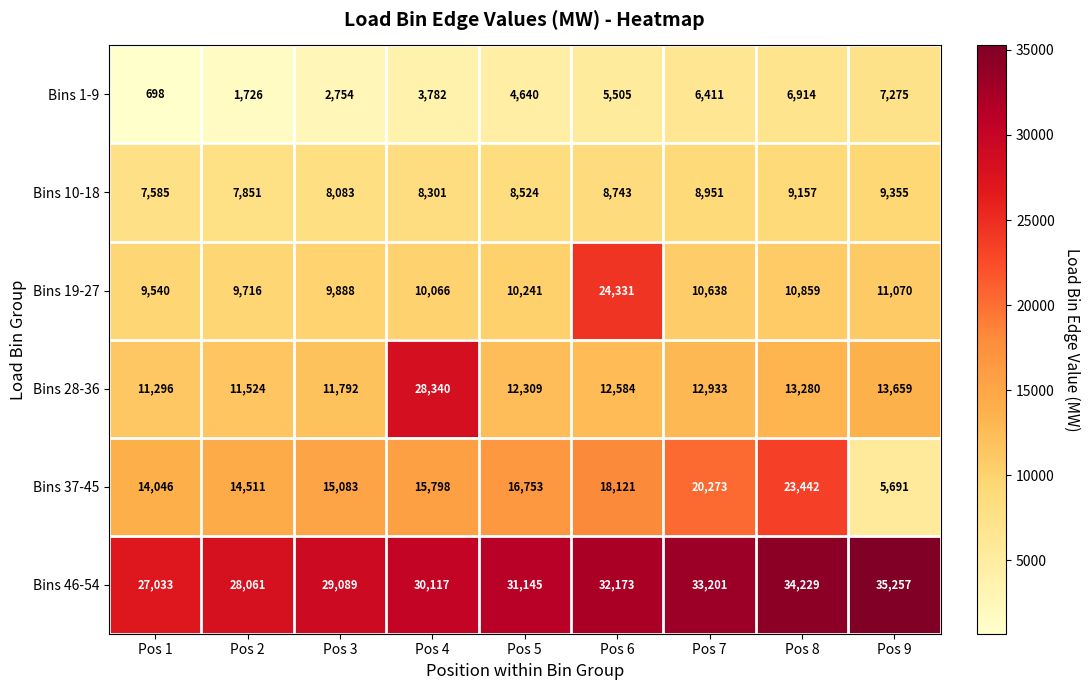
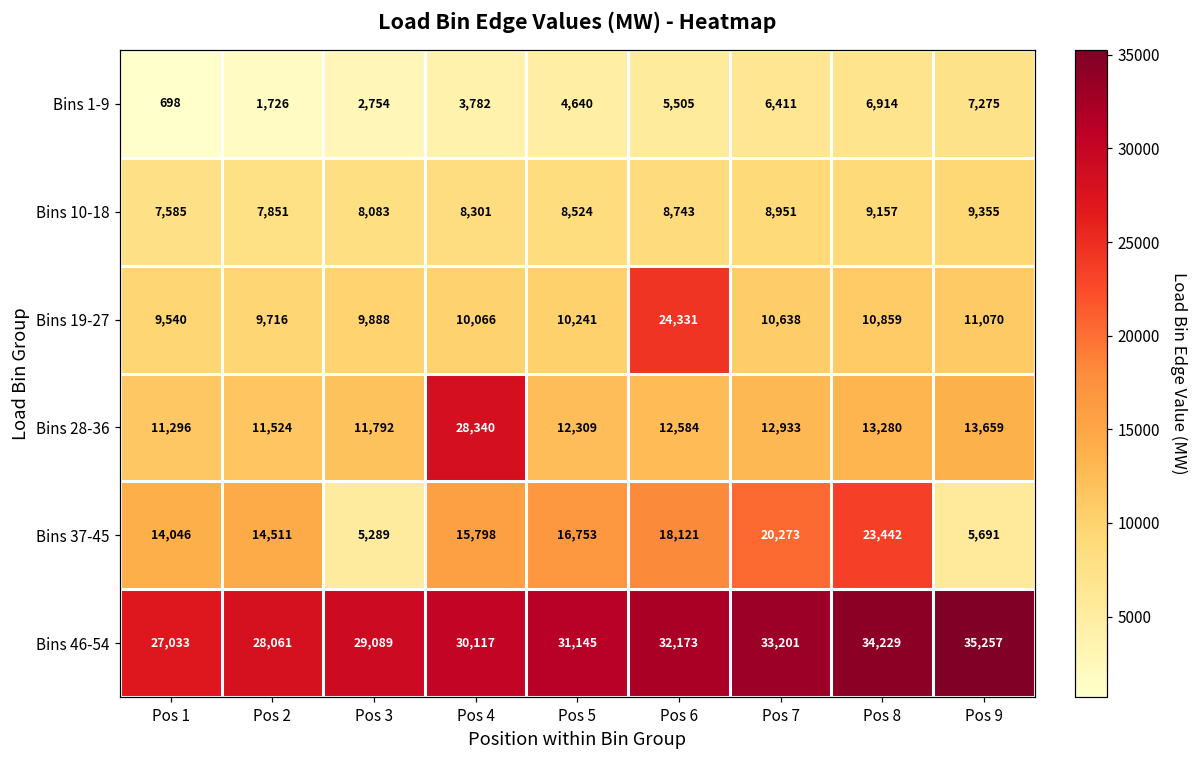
  {
    "Bins 1-9": {
      "Pos 1": "698",
      "Pos 2": "1,726",
      "Pos 3": "2,754",
      "Pos 4": "3,782",
      "Pos 5": "4,640",
      "Pos 6": "5,505",
      "Pos 7": "6,411",
      "Pos 8": "6,914",
      "Pos 9": "7,275"
    },
    "Bins 10-18": {
      "Pos 1": "7,585",
      "Pos 2": "7,851",
      "Pos 3": "8,083",
      "Pos 4": "8,301",
      "Pos 5": "8,524",
      "Pos 6": "8,743",
      "Pos 7": "8,951",
      "Pos 8": "9,157",
      "Pos 9": "9,355"
    },
    "Bins 19-27": {
      "Pos 1": "9,540",
      "Pos 2": "9,716",
      "Pos 3": "9,888",
      "Pos 4": "10,066",
      "Pos 5": "10,241",
      "Pos 6": "24,331",
      "Pos 7": "10,638",
      "Pos 8": "10,859",
      "Pos 9": "11,070"
    },
    "Bins 28-36": {
      "Pos 1": "11,296",
      "Pos 2": "11,524",
      "Pos 3": "11,792",
      "Pos 4": "28,340",
      "Pos 5": "12,309",
      "Pos 6": "12,584",
      "Pos 7": "12,933",
      "Pos 8": "13,280",
      "Pos 9": "13,659"
    },
    "Bins 37-45": {
      "Pos 1": "14,046",
      "Pos 2": "14,511",
-     "Pos 3": "15,083",
+     "Pos 3": "5,289",
      "Pos 4": "15,798",
      "Pos 5": "16,753",
      "Pos 6": "18,121",
      "Pos 7": "20,273",
      "Pos 8": "23,442",
      "Pos 9": "5,691"
    },
    "Bins 46-54": {
      "Pos 1": "27,033",
      "Pos 2": "28,061",
      "Pos 3": "29,089",
      "Pos 4": "30,117",
      "Pos 5": "31,145",
      "Pos 6": "32,173",
      "Pos 7": "33,201",
      "Pos 8": "34,229",
      "Pos 9": "35,257"
    }
  }
